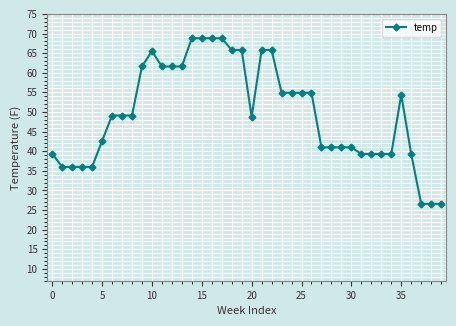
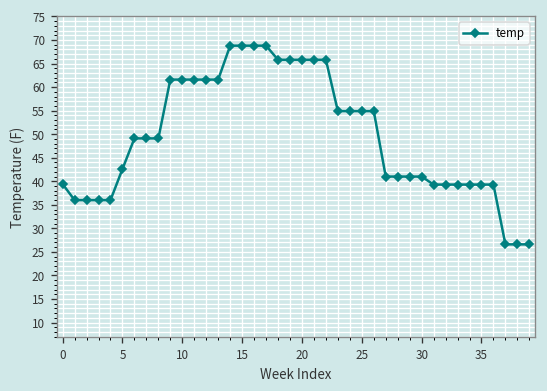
  {
    "0": 39,
    "5": 43,
-   "10": 66,
+   "10": 62,
    "15": 69,
-   "20": 49,
+   "20": 66,
    "25": 55,
    "30": 41,
-   "35": 54
+   "35": 39
  }
